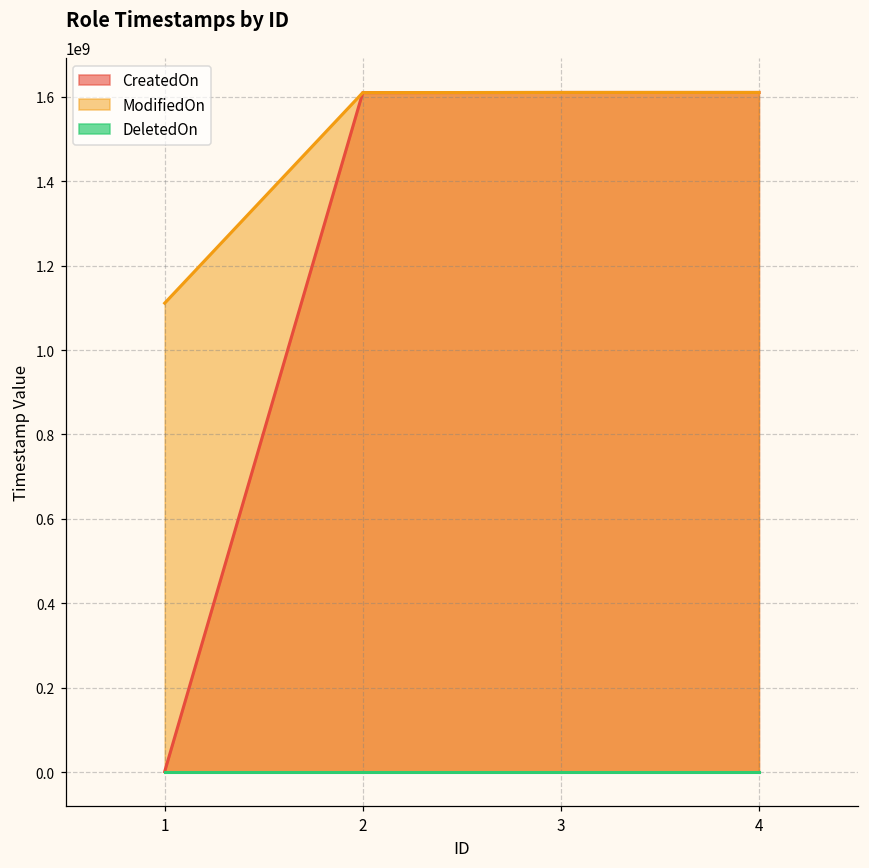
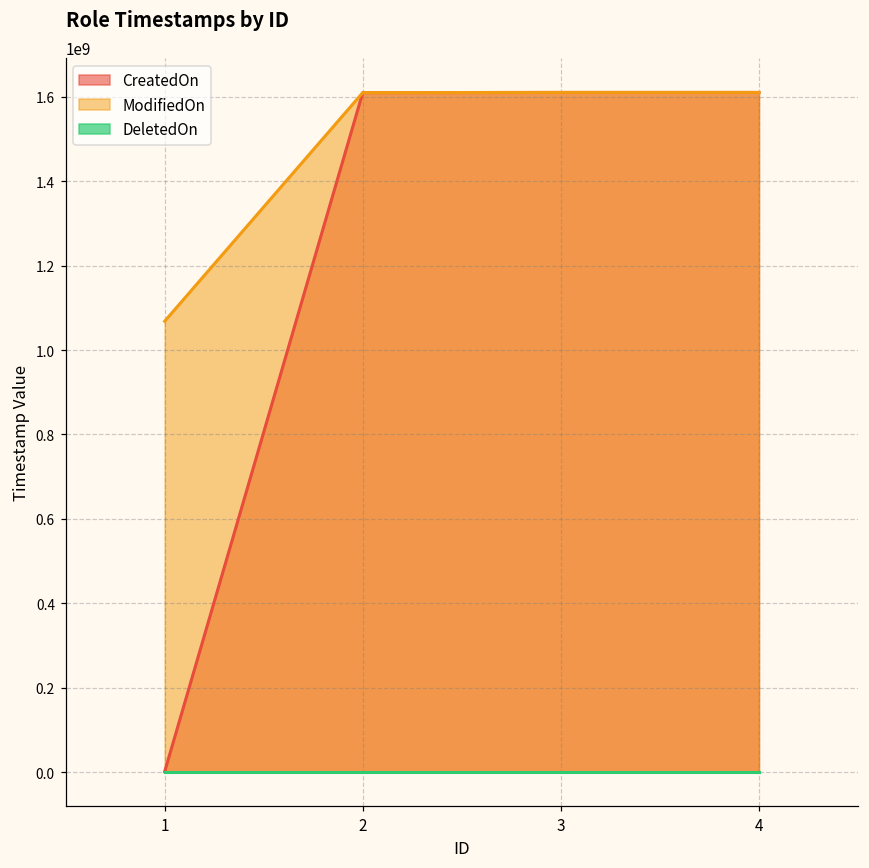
  {
    "ModifiedOn": {
-     "1": 1110000000
+     "1": 1070000000
    },
    "DeletedOn": {
      "2": 0,
      "3": 0,
      "4": 0
    }
  }
